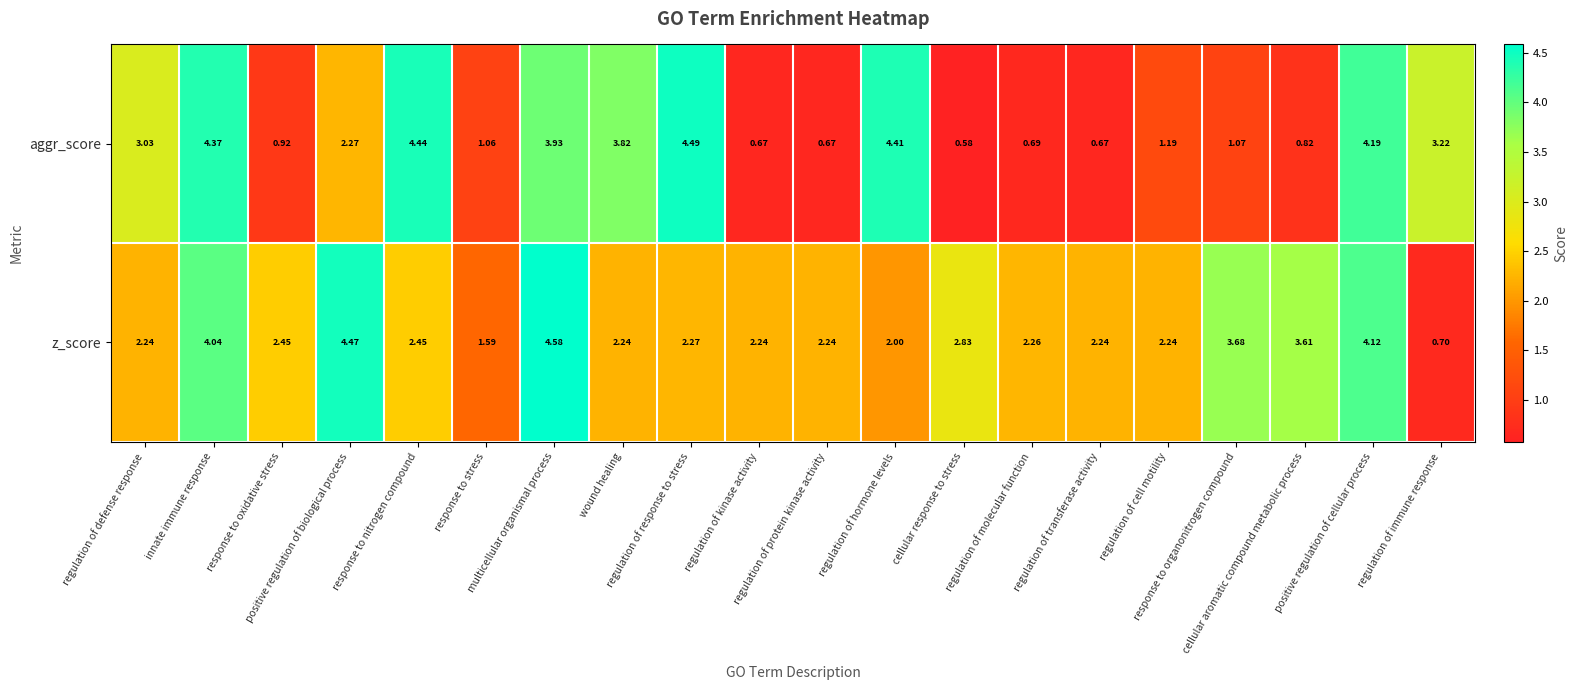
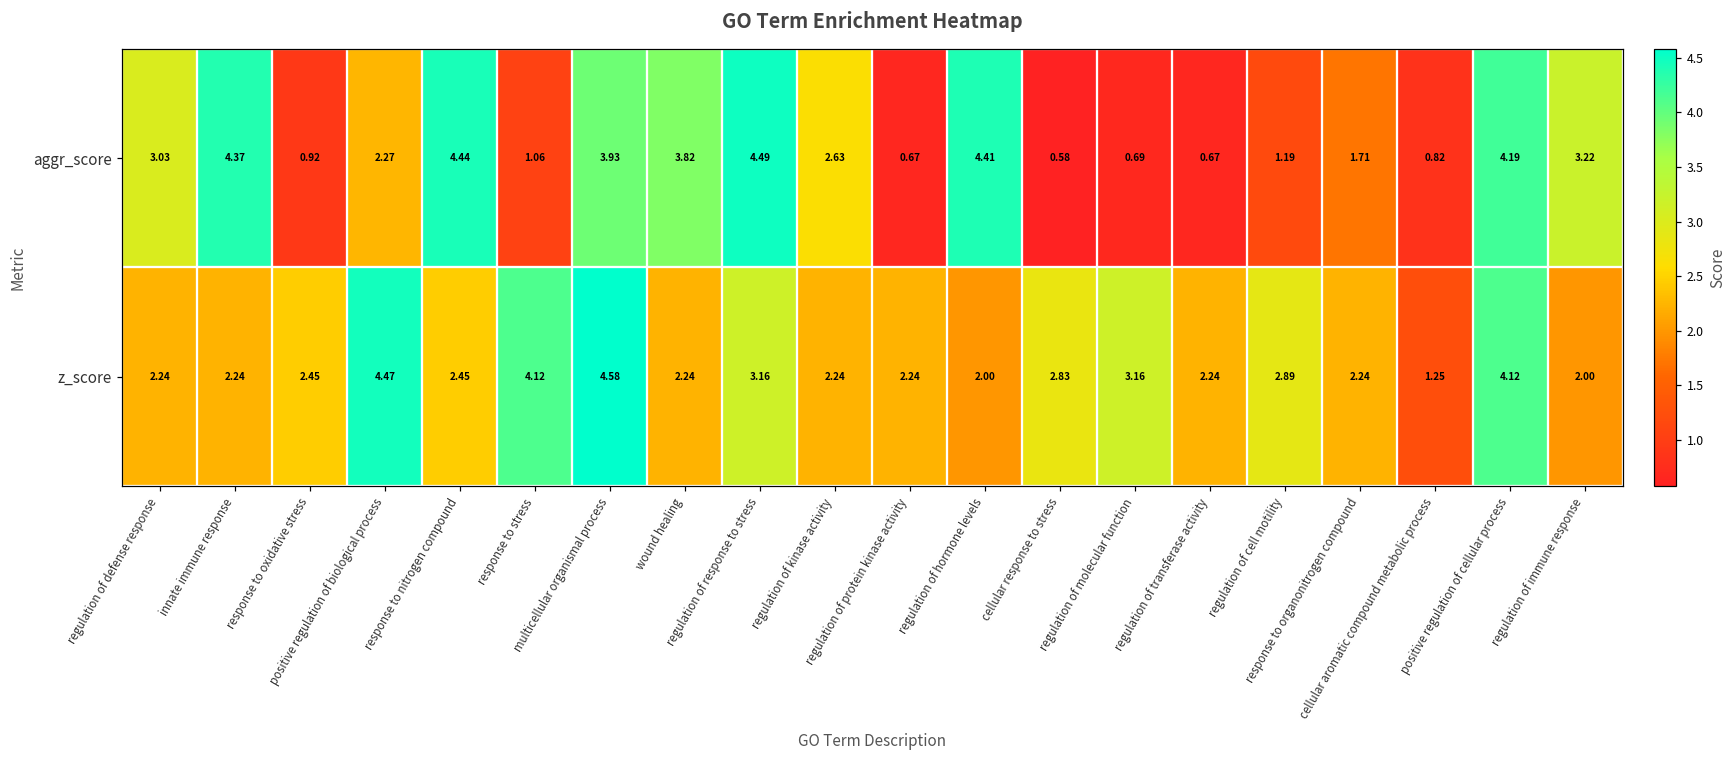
  {
    "aggr_score": {
      "regulation of defense response": 3.03,
      "innate immune response": 4.37,
      "response to oxidative stress": 0.92,
      "positive regulation of biological process": 2.27,
      "response to nitrogen compound": 4.44,
      "response to stress": 1.06,
      "multicellular organismal process": 3.93,
      "wound healing": 3.82,
      "regulation of response to stress": 4.49,
-     "regulation of kinase activity": 0.67,
+     "regulation of kinase activity": 2.63,
      "regulation of protein kinase activity": 0.67,
      "regulation of hormone levels": 4.41,
      "cellular response to stress": 0.58,
      "regulation of molecular function": 0.69,
      "regulation of transferase activity": 0.67,
      "regulation of cell motility": 1.19,
-     "response to organonitrogen compound": 1.07,
+     "response to organonitrogen compound": 1.71,
      "cellular aromatic compound metabolic process": 0.82,
      "positive regulation of cellular process": 4.19,
      "regulation of immune response": 3.22
    },
    "z_score": {
      "regulation of defense response": 2.24,
-     "innate immune response": 4.04,
+     "innate immune response": 2.24,
      "response to oxidative stress": 2.45,
      "positive regulation of biological process": 4.47,
      "response to nitrogen compound": 2.45,
-     "response to stress": 1.59,
+     "response to stress": 4.12,
      "multicellular organismal process": 4.58,
      "wound healing": 2.24,
-     "regulation of response to stress": 2.27,
+     "regulation of response to stress": 3.16,
      "regulation of kinase activity": 2.24,
      "regulation of protein kinase activity": 2.24,
      "regulation of hormone levels": 2.00,
      "cellular response to stress": 2.83,
-     "regulation of molecular function": 2.26,
+     "regulation of molecular function": 3.16,
      "regulation of transferase activity": 2.24,
-     "regulation of cell motility": 2.24,
-     "response to organonitrogen compound": 3.68,
-     "cellular aromatic compound metabolic process": 3.61,
+     "regulation of cell motility": 2.89,
+     "response to organonitrogen compound": 2.24,
+     "cellular aromatic compound metabolic process": 1.25,
      "positive regulation of cellular process": 4.12,
-     "regulation of immune response": 0.70
+     "regulation of immune response": 2.00
    }
  }
